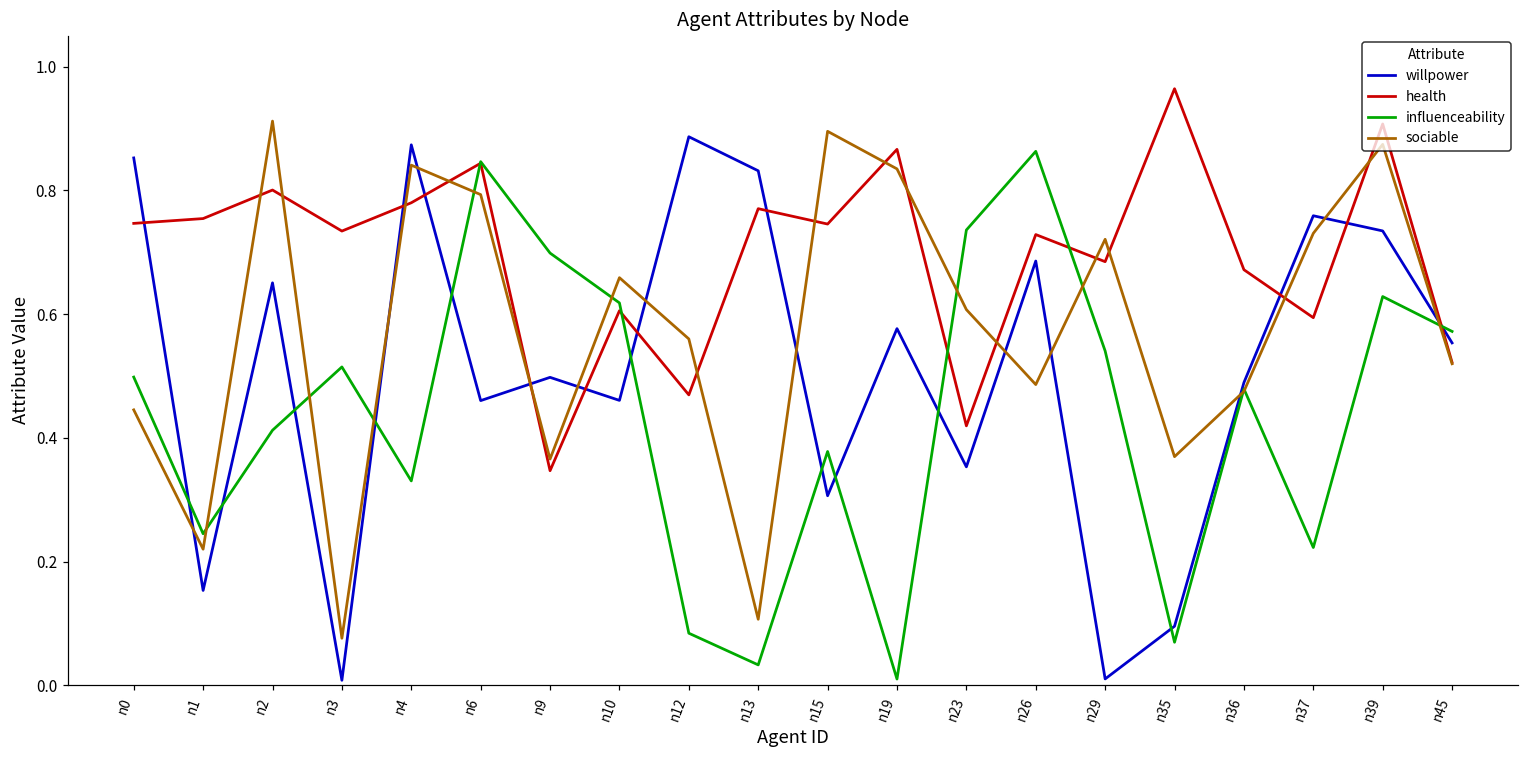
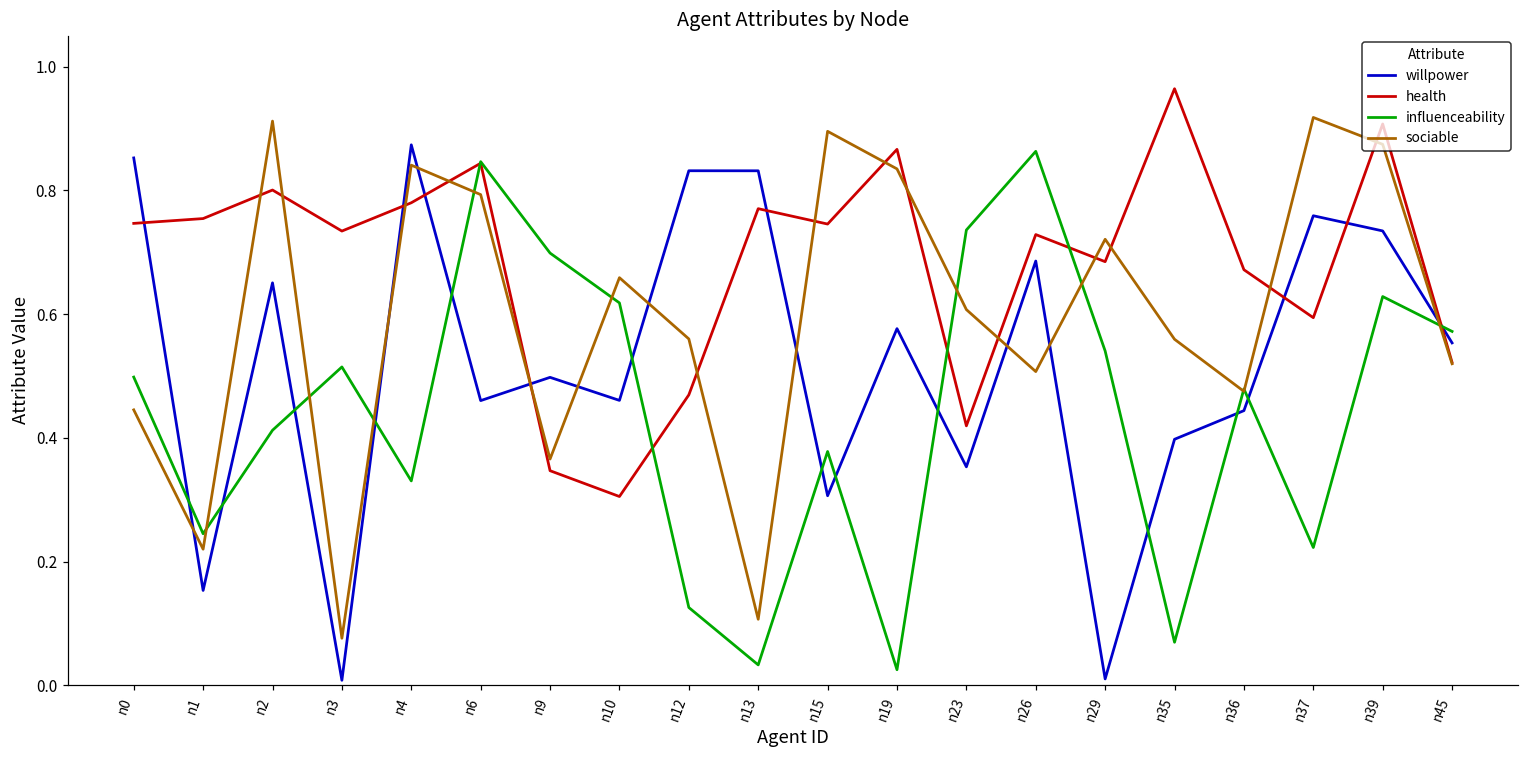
  {
    "willpower": {
      "n0": 0.85,
      "n1": 0.15,
      "n2": 0.65,
      "n3": 0.01,
      "n4": 0.87,
      "n6": 0.46,
      "n9": 0.50,
      "n10": 0.46,
-     "n12": 0.89,
+     "n12": 0.83,
      "n13": 0.83,
      "n15": 0.31,
      "n19": 0.58,
      "n23": 0.35,
      "n26": 0.69,
      "n29": 0.01,
-     "n35": 0.10,
-     "n36": 0.49,
+     "n35": 0.40,
+     "n36": 0.44,
      "n37": 0.76,
      "n39": 0.73,
      "n45": 0.55
    },
    "health": {
      "n0": 0.75,
      "n1": 0.75,
      "n2": 0.80,
      "n3": 0.73,
      "n4": 0.78,
      "n9": 0.35,
-     "n10": 0.61,
+     "n10": 0.31,
      "n12": 0.47,
      "n13": 0.77,
      "n15": 0.75,
      "n19": 0.87,
      "n23": 0.42,
      "n26": 0.73,
      "n29": 0.68,
      "n35": 0.96,
      "n36": 0.67,
      "n37": 0.59
    },
    "influenceability": {
      "n0": 0.50,
      "n1": 0.24,
      "n2": 0.41,
      "n3": 0.51,
      "n4": 0.33,
      "n9": 0.70,
      "n10": 0.62,
-     "n12": 0.08,
+     "n12": 0.13,
      "n13": 0.03,
      "n15": 0.38,
-     "n19": 0.01,
+     "n19": 0.03,
      "n23": 0.74,
      "n26": 0.86,
      "n29": 0.54,
      "n35": 0.07,
      "n37": 0.22,
      "n39": 0.63,
      "n45": 0.57
    },
    "sociable": {
      "n0": 0.45,
      "n1": 0.22,
      "n2": 0.91,
      "n3": 0.08,
      "n4": 0.84,
      "n6": 0.79,
      "n9": 0.37,
      "n10": 0.66,
      "n12": 0.56,
      "n13": 0.11,
      "n15": 0.90,
      "n19": 0.83,
      "n23": 0.61,
-     "n26": 0.49,
+     "n26": 0.51,
      "n29": 0.72,
-     "n35": 0.37,
-     "n37": 0.73
+     "n35": 0.56,
+     "n37": 0.92
    }
  }
